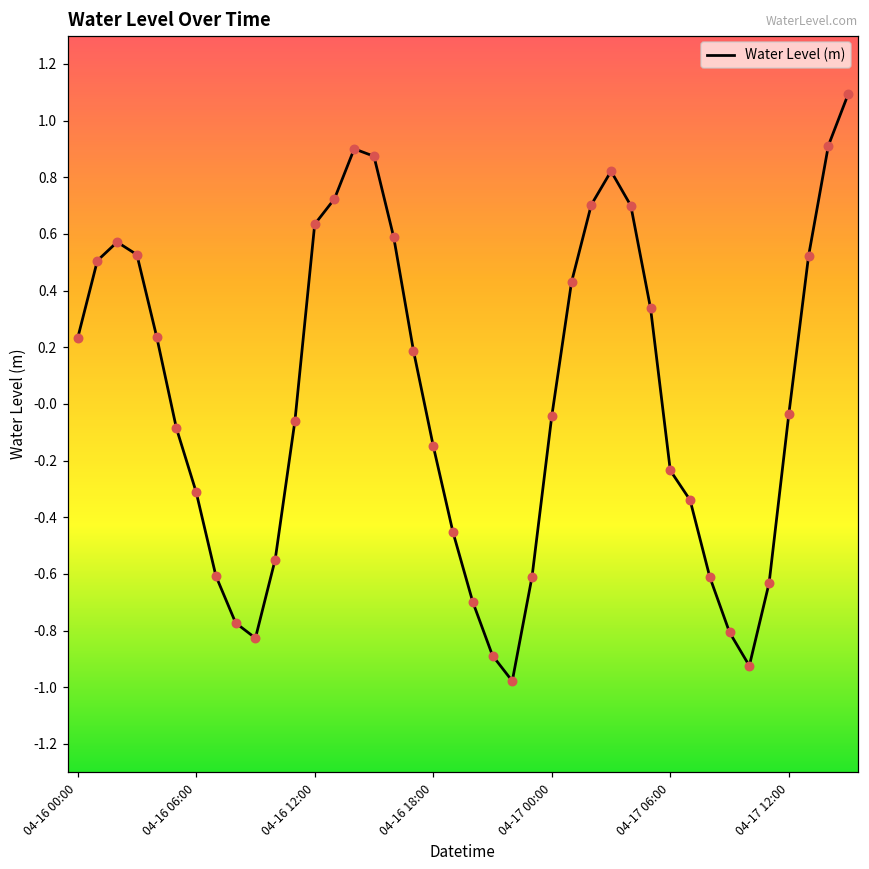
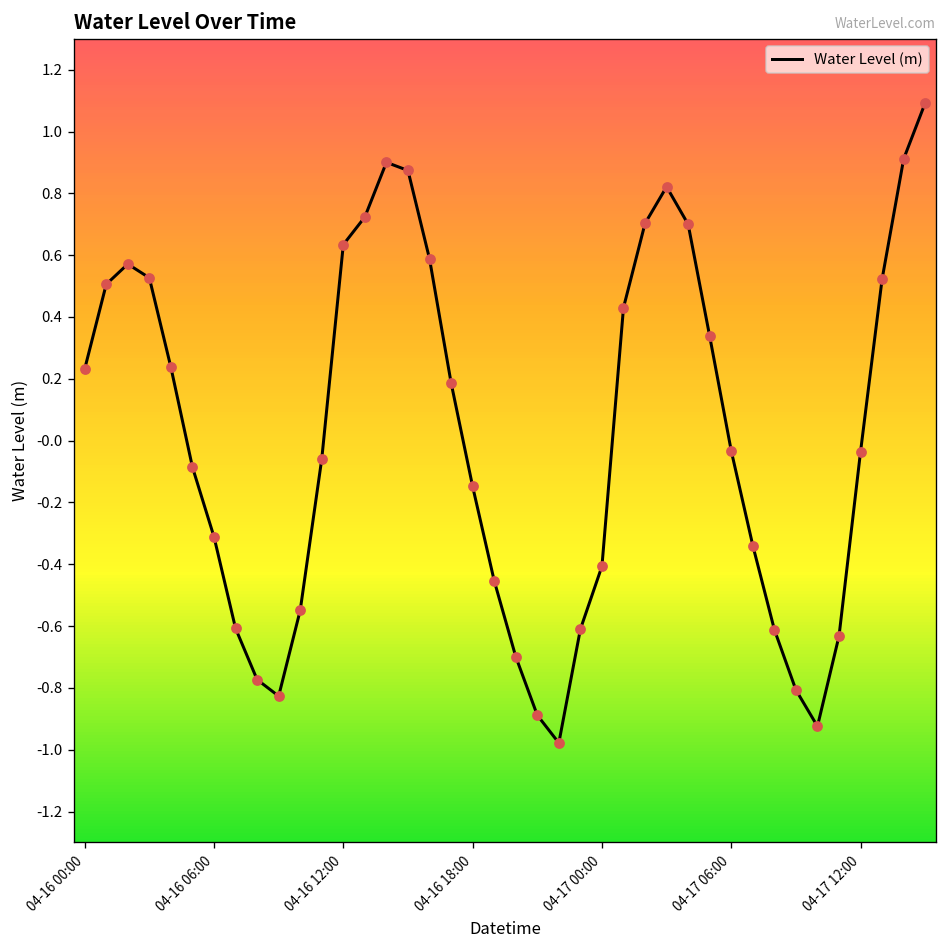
  {
    "04-16 00:00": 0.23,
    "04-16 06:00": -0.31,
    "04-16 12:00": 0.63,
    "04-16 18:00": -0.15,
-   "04-17 00:00": -0.04,
-   "04-17 06:00": -0.24,
+   "04-17 00:00": -0.41,
+   "04-17 06:00": -0.03,
    "04-17 12:00": -0.04
  }
